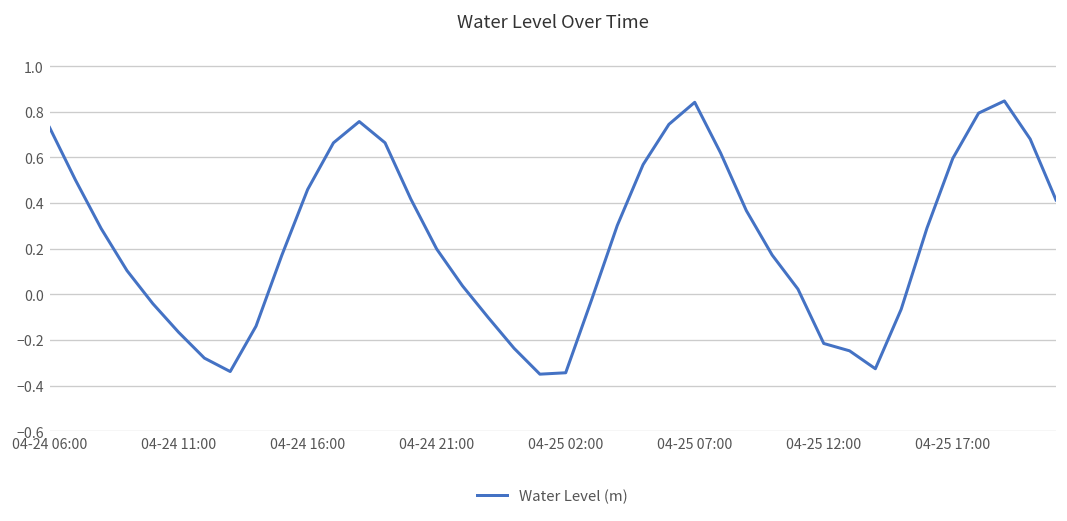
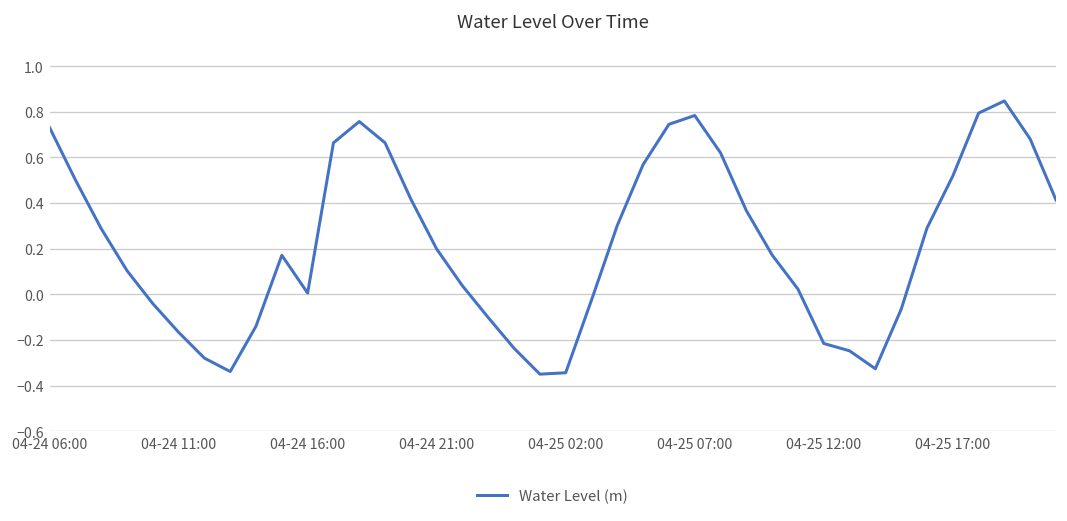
  {
    "04-24 06:00": 0.73,
    "04-24 11:00": -0.17,
-   "04-24 16:00": 0.46,
+   "04-24 16:00": 0.01,
    "04-24 21:00": 0.20,
    "04-25 02:00": -0.34,
-   "04-25 07:00": 0.84,
+   "04-25 07:00": 0.78,
    "04-25 12:00": -0.22,
-   "04-25 17:00": 0.60
+   "04-25 17:00": 0.52
  }
